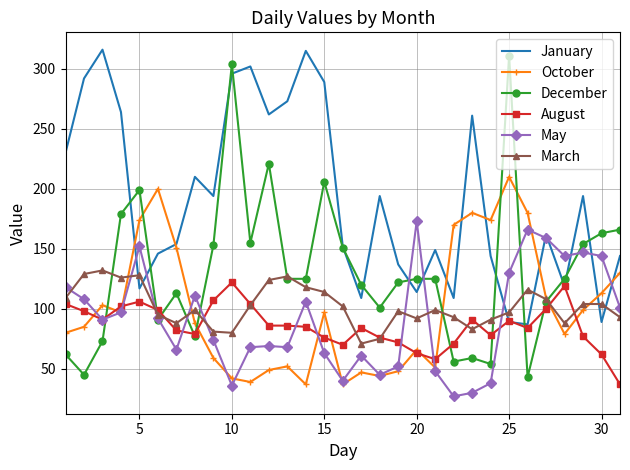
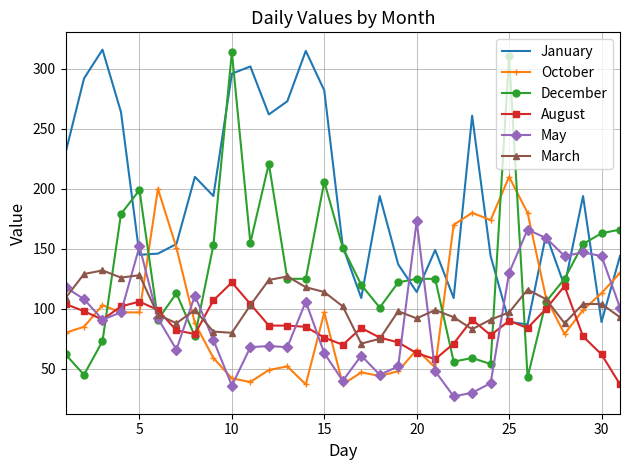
  {
    "January": {
-     "5": 117,
+     "5": 145,
      "10": 296,
-     "15": 289,
+     "15": 282,
      "20": 114,
      "30": 89
    },
    "October": {
-     "5": 174,
+     "5": 97,
      "10": 42,
      "15": 97,
      "20": 66,
      "25": 210,
      "30": 113
    },
    "December": {
      "5": 199,
-     "10": 304,
+     "10": 314,
      "15": 206,
      "20": 125,
      "30": 163
    },
    "August": {
      "5": 106,
      "10": 122,
      "15": 76,
      "20": 63,
      "30": 62
    },
    "May": {
      "5": 152,
      "10": 36,
      "15": 63,
      "20": 173,
      "25": 130,
      "30": 144
    },
    "March": {
      "5": 128,
      "10": 80,
      "15": 114,
      "20": 92,
      "25": 97,
      "30": 104
    }
  }
